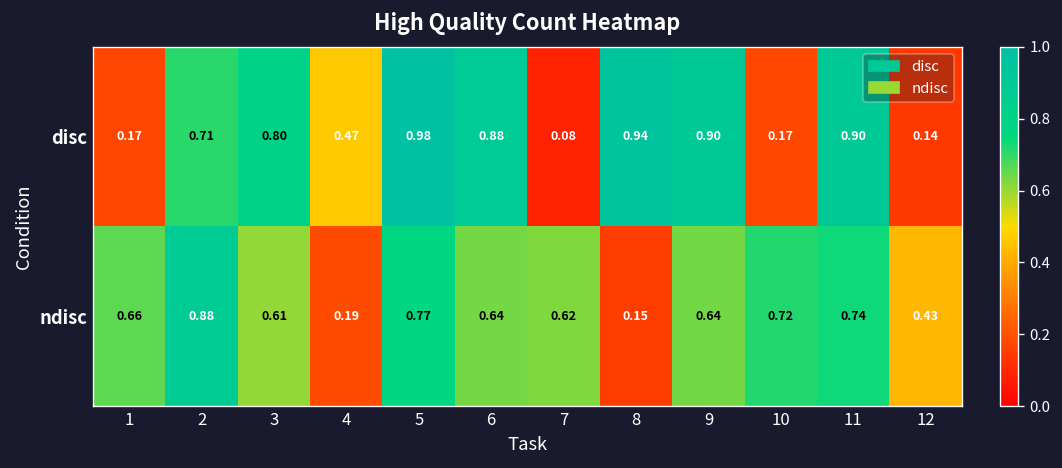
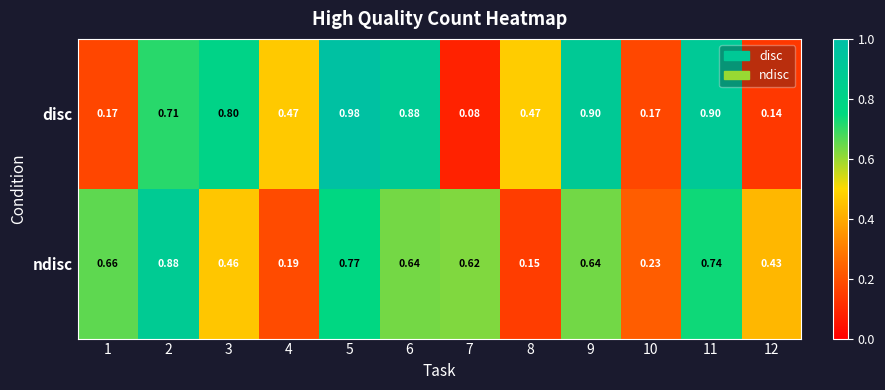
  {
    "disc": {
      "1": 0.17,
      "2": 0.71,
      "3": 0.80,
      "4": 0.47,
      "5": 0.98,
      "6": 0.88,
      "7": 0.08,
-     "8": 0.94,
+     "8": 0.47,
      "9": 0.90,
      "10": 0.17,
      "11": 0.90,
      "12": 0.14
    },
    "ndisc": {
      "1": 0.66,
      "2": 0.88,
-     "3": 0.61,
+     "3": 0.46,
      "4": 0.19,
      "5": 0.77,
      "6": 0.64,
      "7": 0.62,
      "8": 0.15,
      "9": 0.64,
-     "10": 0.72,
+     "10": 0.23,
      "11": 0.74,
      "12": 0.43
    }
  }
